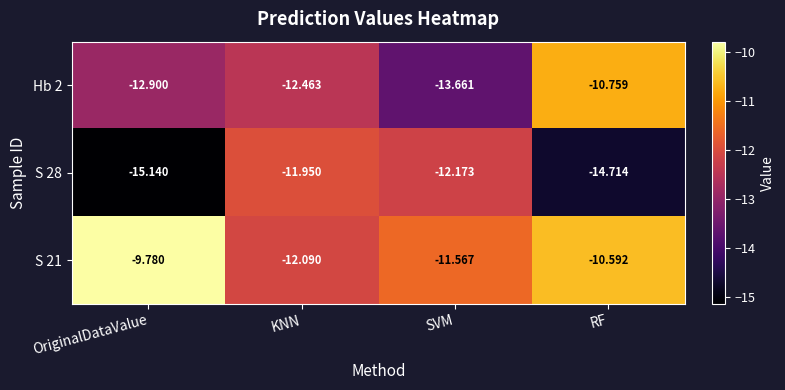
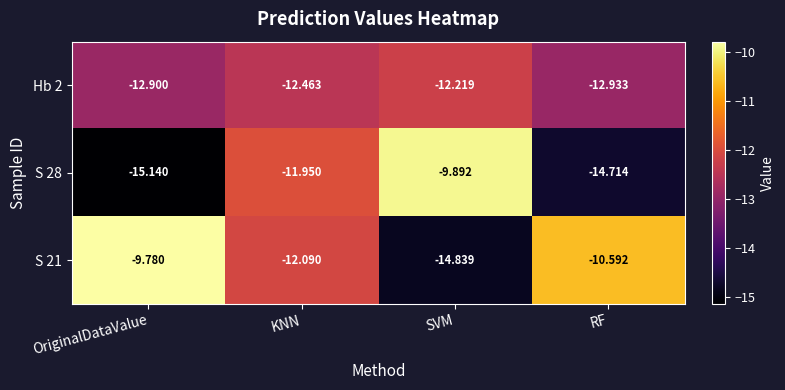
  {
    "Hb 2": {
      "OriginalDataValue": -12.900,
      "KNN": -12.463,
-     "SVM": -13.661,
-     "RF": -10.759
+     "SVM": -12.219,
+     "RF": -12.933
    },
    "S 28": {
      "OriginalDataValue": -15.140,
      "KNN": -11.950,
-     "SVM": -12.173,
+     "SVM": -9.892,
      "RF": -14.714
    },
    "S 21": {
      "OriginalDataValue": -9.780,
      "KNN": -12.090,
-     "SVM": -11.567,
+     "SVM": -14.839,
      "RF": -10.592
    }
  }
